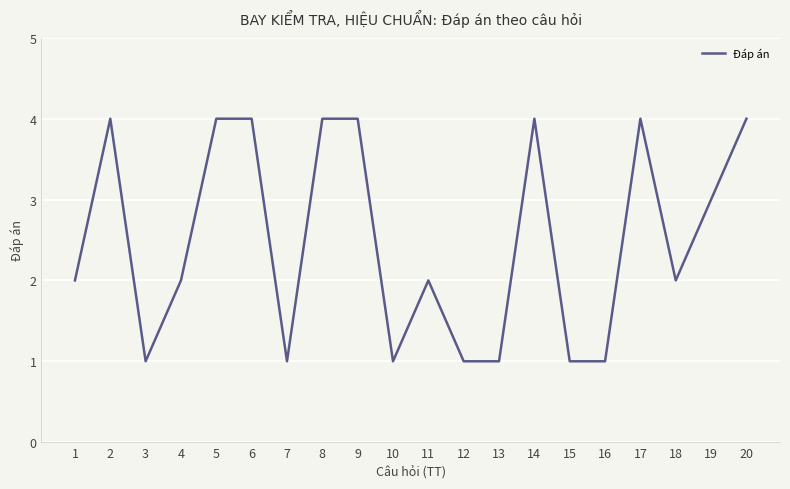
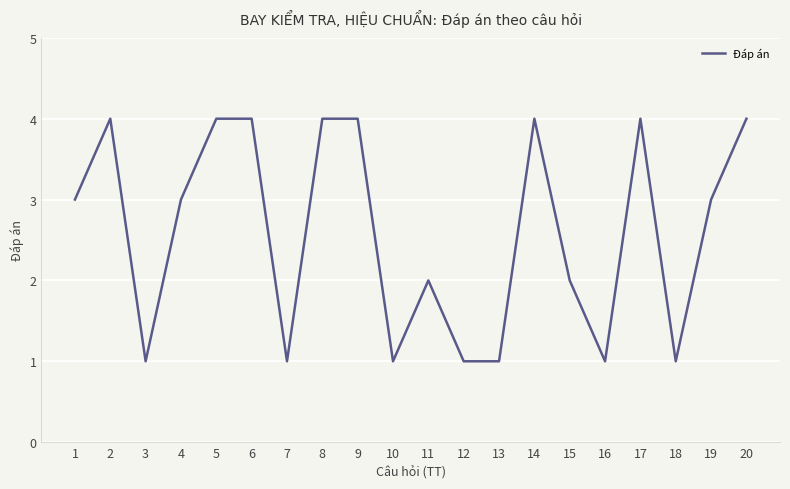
  {
-   "1": 2,
+   "1": 3,
    "2": 4,
    "3": 1,
-   "4": 2,
+   "4": 3,
    "5": 4,
    "6": 4,
    "7": 1,
    "8": 4,
    "9": 4,
    "10": 1,
    "11": 2,
    "12": 1,
    "13": 1,
    "14": 4,
-   "15": 1,
+   "15": 2,
    "16": 1,
    "17": 4,
-   "18": 2,
+   "18": 1,
    "19": 3,
    "20": 4
  }
